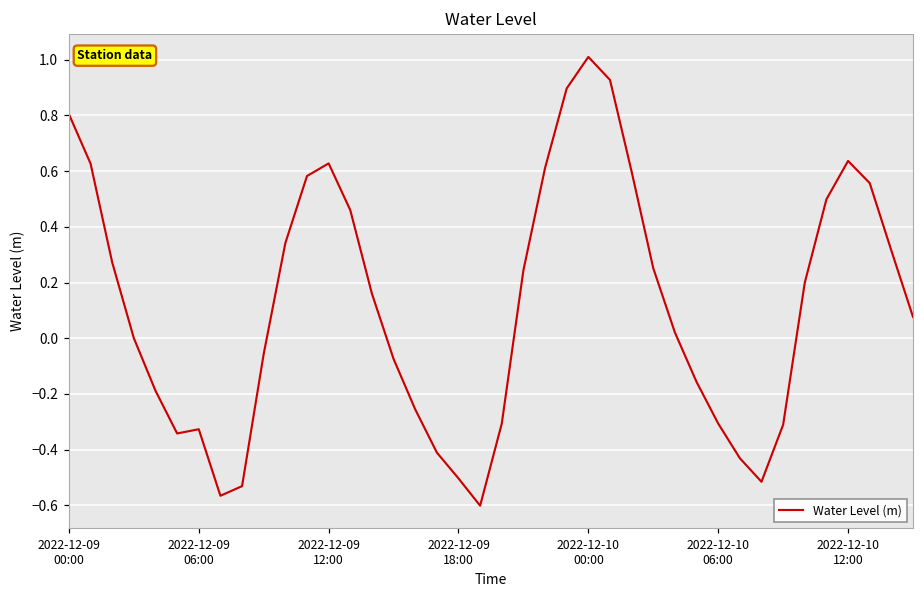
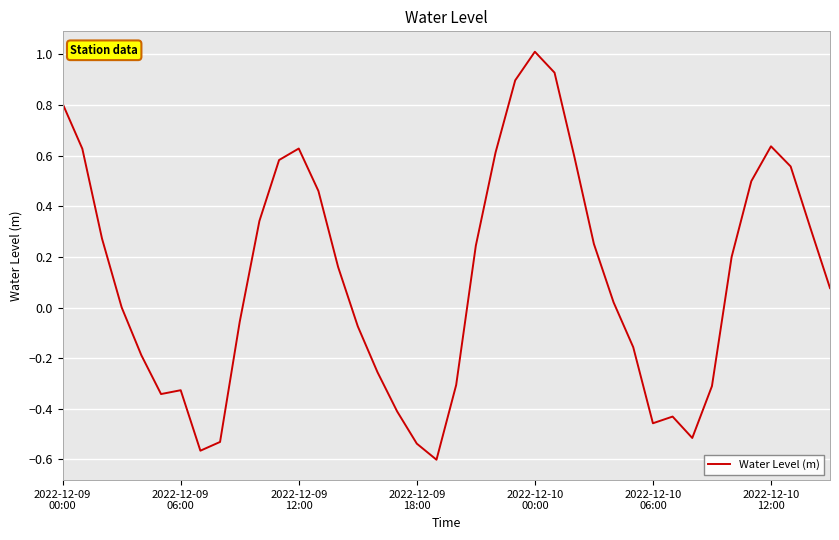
  {
    "2022-12-09 00:00": 0.80,
    "2022-12-09 06:00": -0.33,
    "2022-12-09 12:00": 0.63,
-   "2022-12-09 18:00": -0.50,
+   "2022-12-09 18:00": -0.54,
    "2022-12-10 00:00": 1.01,
-   "2022-12-10 06:00": -0.31,
+   "2022-12-10 06:00": -0.46,
    "2022-12-10 12:00": 0.64
  }
